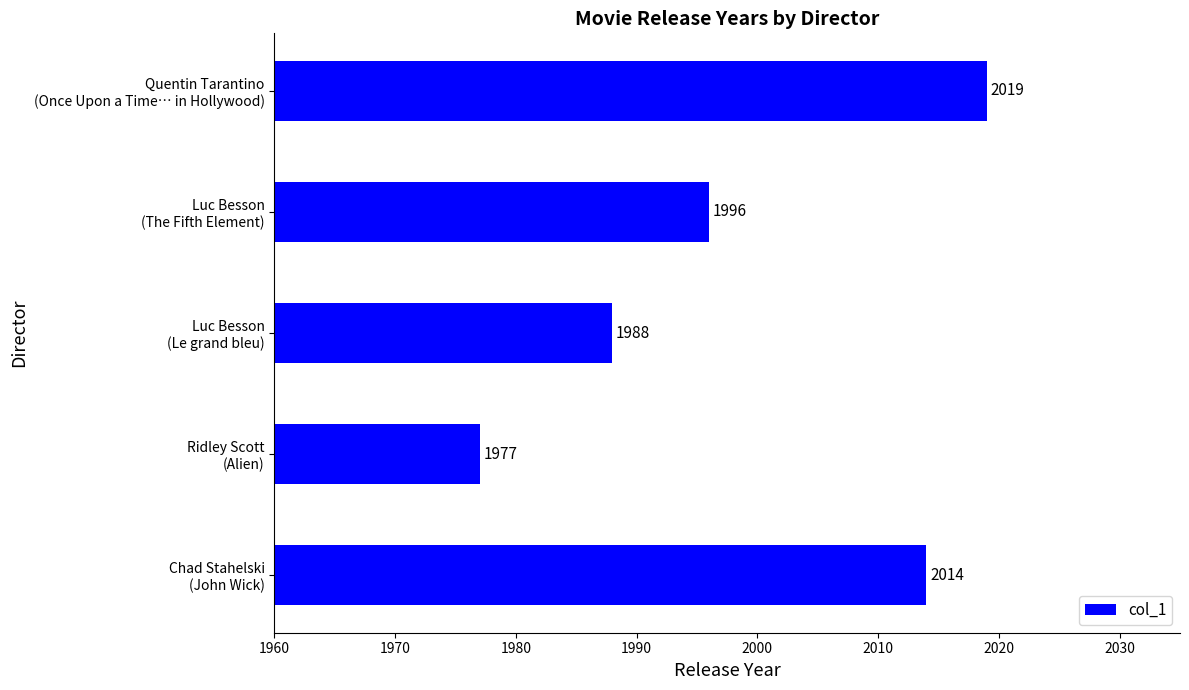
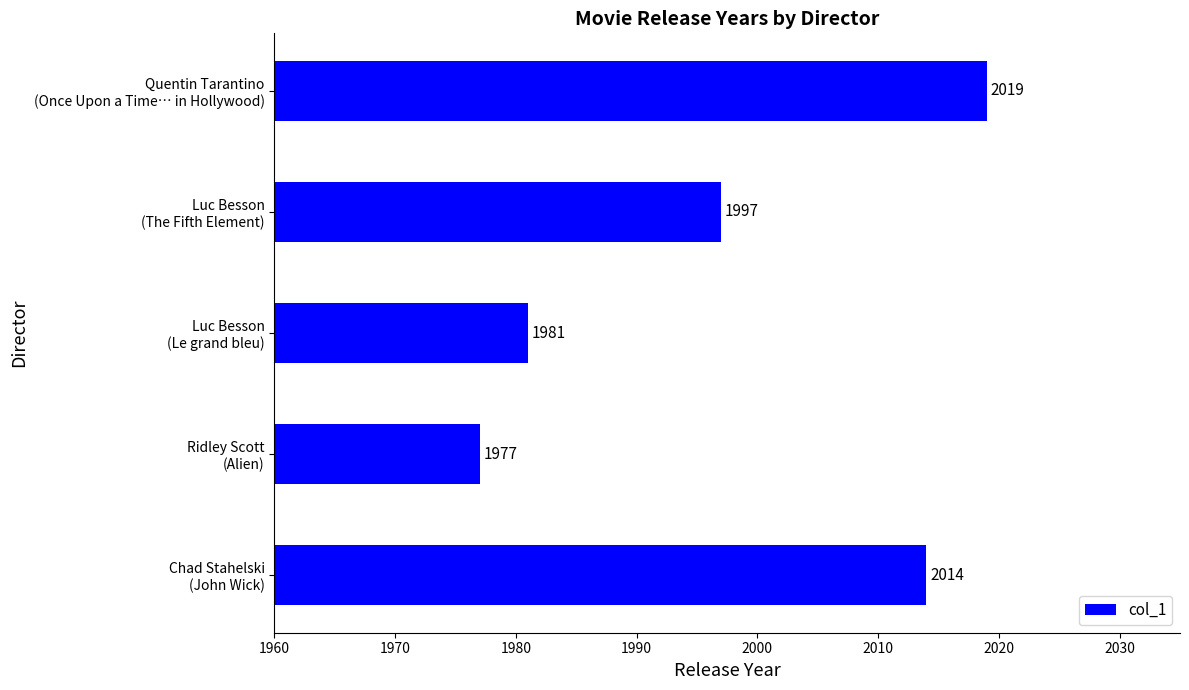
  {
    "Quentin Tarantino (Once Upon a Time… in Hollywood)": 2019,
-   "Luc Besson (The Fifth Element)": 1996,
-   "Luc Besson (Le grand bleu)": 1988,
+   "Luc Besson (The Fifth Element)": 1997,
+   "Luc Besson (Le grand bleu)": 1981,
    "Ridley Scott (Alien)": 1977,
    "Chad Stahelski (John Wick)": 2014
  }
